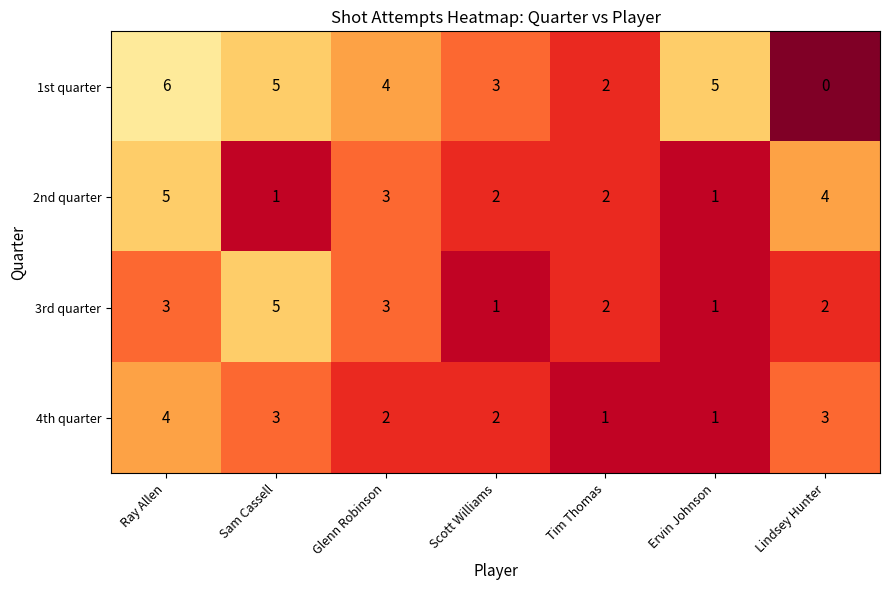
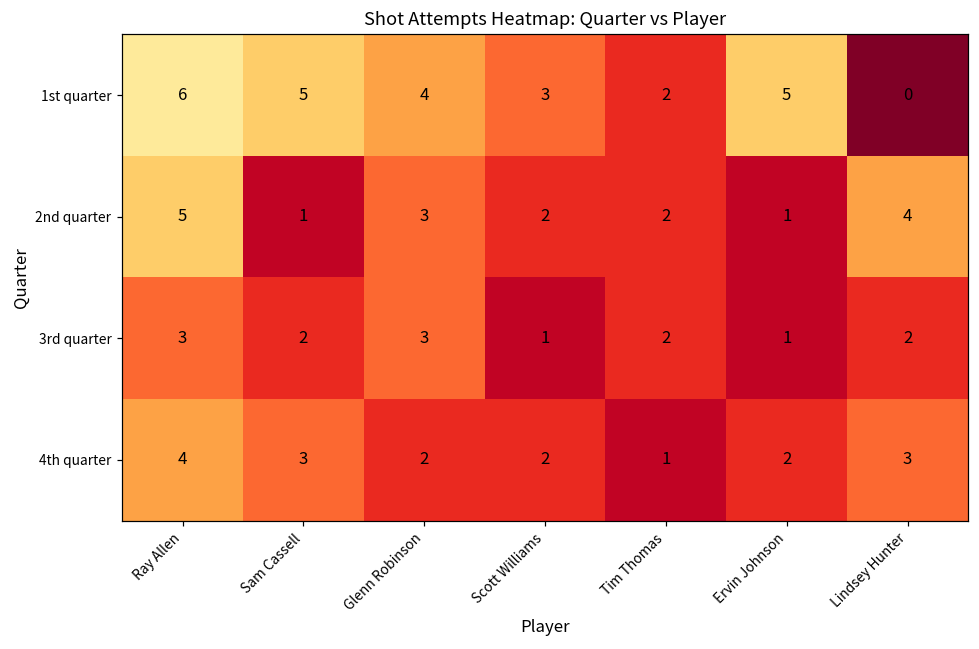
  {
    "1st quarter": {
      "Ray Allen": 6,
      "Sam Cassell": 5,
      "Glenn Robinson": 4,
      "Scott Williams": 3,
      "Tim Thomas": 2,
      "Ervin Johnson": 5,
      "Lindsey Hunter": 0
    },
    "2nd quarter": {
      "Ray Allen": 5,
      "Sam Cassell": 1,
      "Glenn Robinson": 3,
      "Scott Williams": 2,
      "Tim Thomas": 2,
      "Ervin Johnson": 1,
      "Lindsey Hunter": 4
    },
    "3rd quarter": {
      "Ray Allen": 3,
-     "Sam Cassell": 5,
+     "Sam Cassell": 2,
      "Glenn Robinson": 3,
      "Scott Williams": 1,
      "Tim Thomas": 2,
      "Ervin Johnson": 1,
      "Lindsey Hunter": 2
    },
    "4th quarter": {
      "Ray Allen": 4,
      "Sam Cassell": 3,
      "Glenn Robinson": 2,
      "Scott Williams": 2,
      "Tim Thomas": 1,
-     "Ervin Johnson": 1,
+     "Ervin Johnson": 2,
      "Lindsey Hunter": 3
    }
  }
